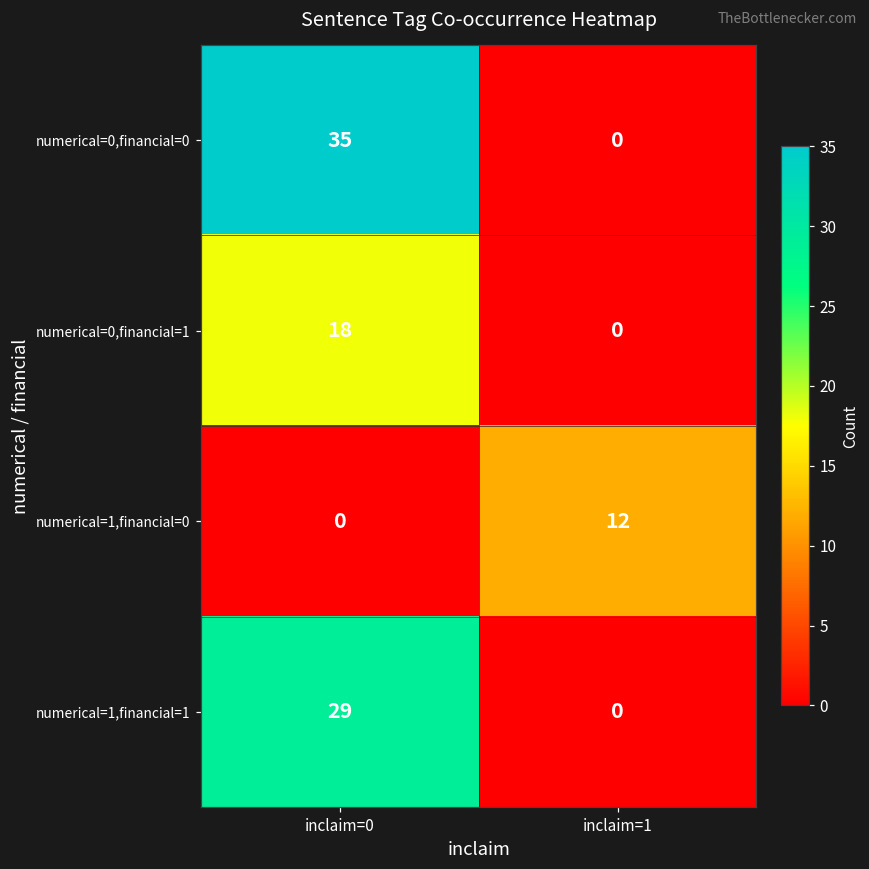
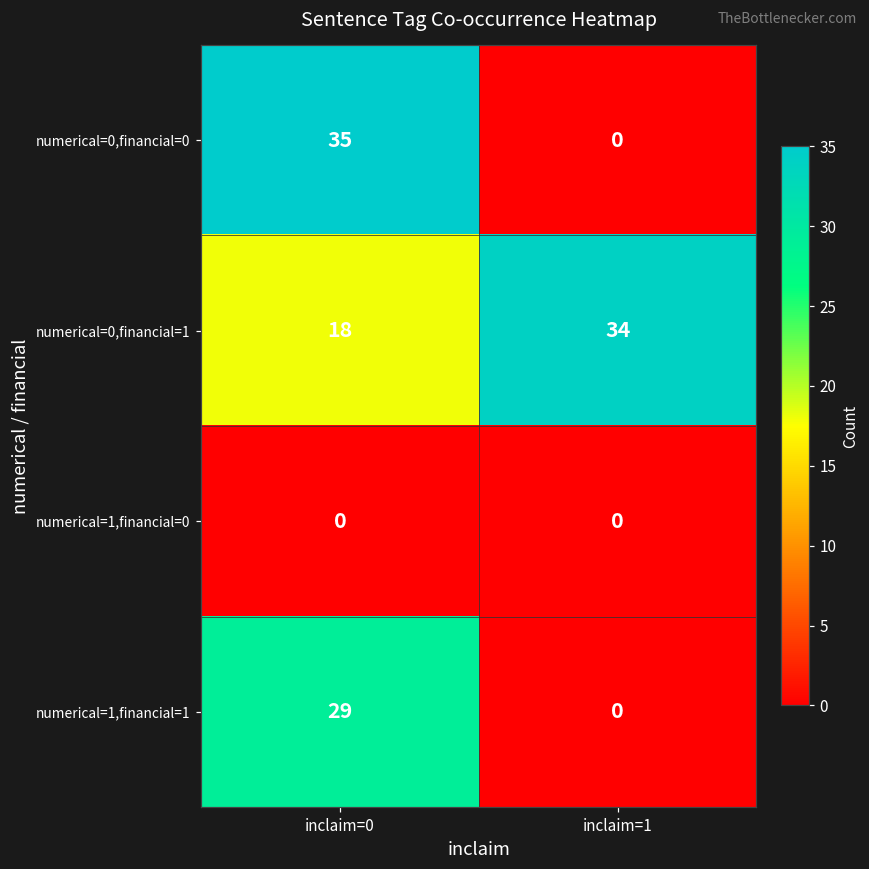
  {
    "numerical=0,financial=0": {
      "inclaim=0": 35,
      "inclaim=1": 0
    },
    "numerical=0,financial=1": {
      "inclaim=0": 18,
-     "inclaim=1": 0
+     "inclaim=1": 34
    },
    "numerical=1,financial=0": {
      "inclaim=0": 0,
-     "inclaim=1": 12
+     "inclaim=1": 0
    },
    "numerical=1,financial=1": {
      "inclaim=0": 29,
      "inclaim=1": 0
    }
  }
